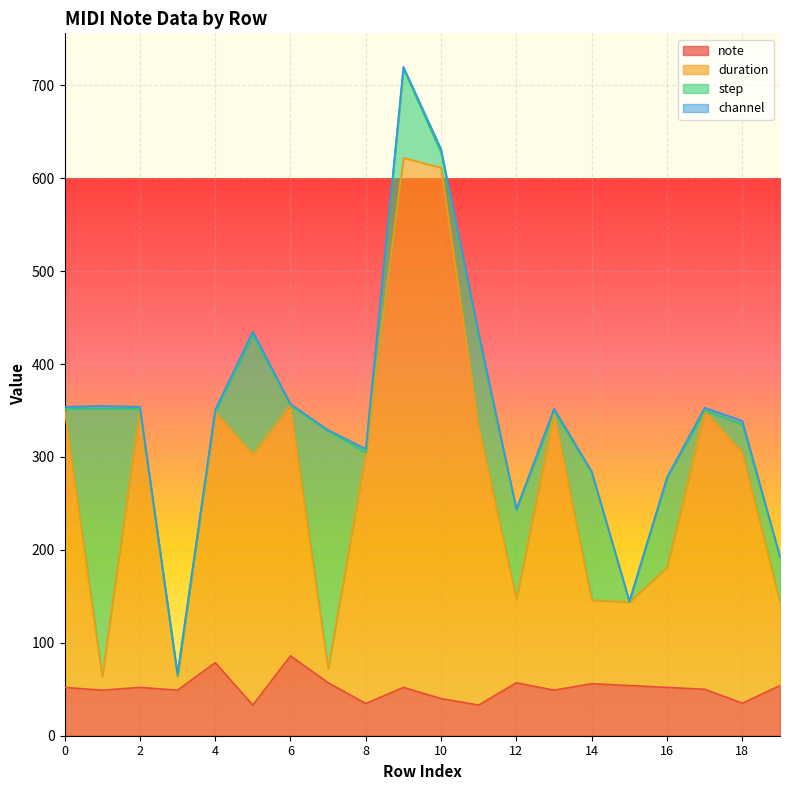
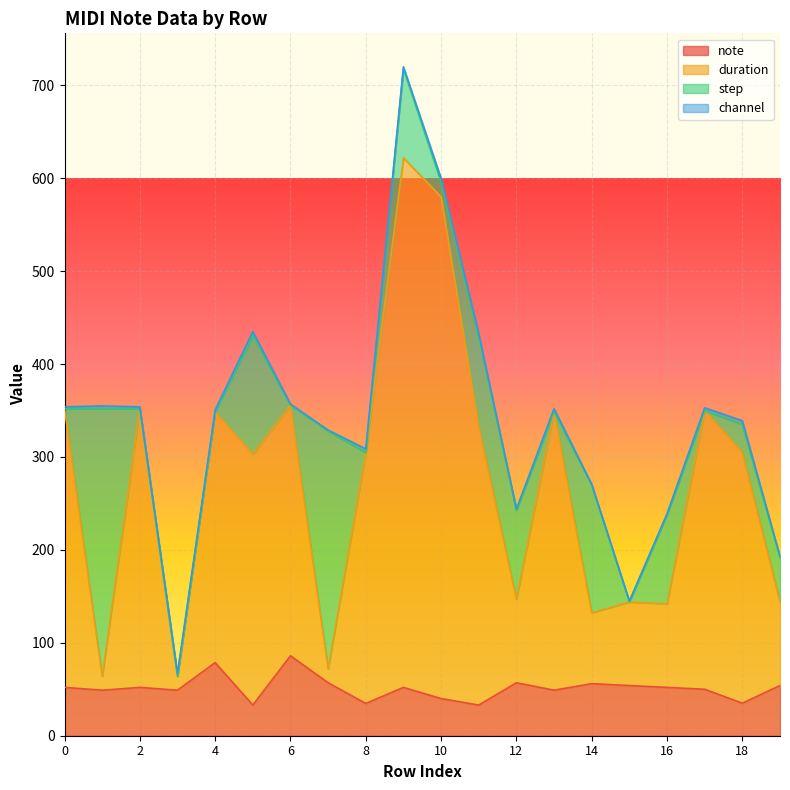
  {
    "note": {
      "0": 50,
      "2": 50,
      "4": 80,
      "6": 90,
      "8": 30,
      "10": 40,
      "12": 60,
      "14": 60,
      "16": 50,
      "18": 40
    },
    "duration": {
-     "10": 570,
+     "10": 540,
      "12": 90,
-     "14": 90,
-     "16": 130,
+     "14": 80,
+     "16": 90,
      "18": 270
    },
    "step": {
      "10": 20,
      "18": 30
    },
    "channel": {
      "8": 0,
      "10": 0,
      "18": 0
    }
  }
